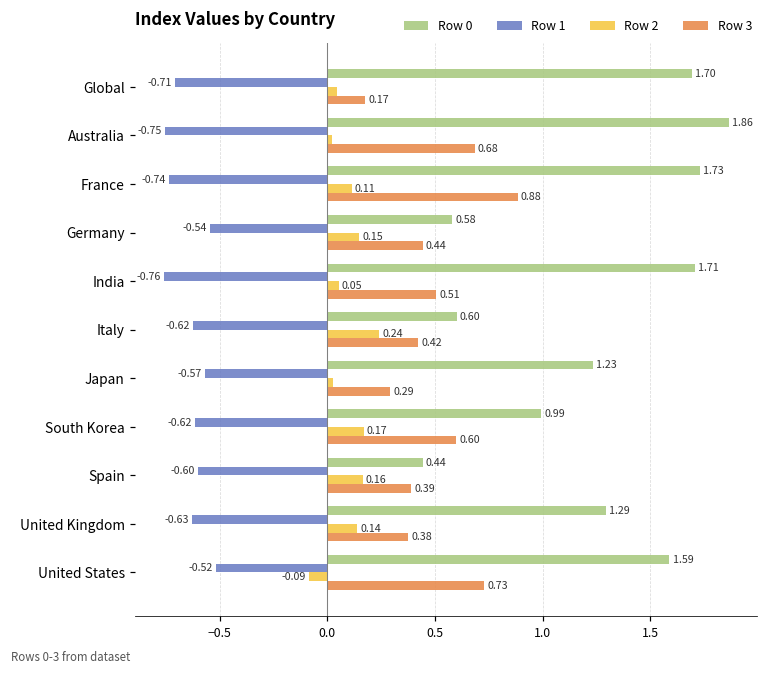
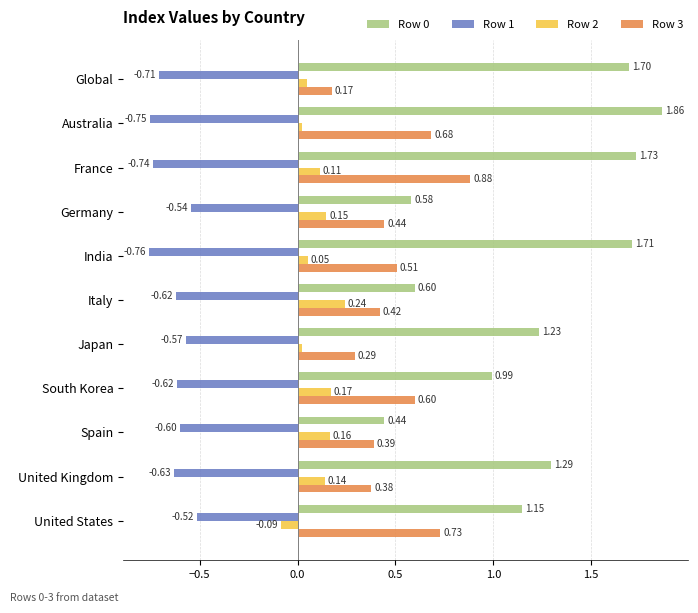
  {
    "Row 0": {
      "Global": 1.70,
      "Australia": 1.86,
      "France": 1.73,
      "Germany": 0.58,
      "India": 1.71,
      "Italy": 0.60,
      "Japan": 1.23,
      "South Korea": 0.99,
      "Spain": 0.44,
      "United Kingdom": 1.29,
-     "United States": 1.59
+     "United States": 1.15
    },
    "Row 1": {
      "Global": -0.71,
      "Australia": -0.75,
      "France": -0.74,
      "Germany": -0.54,
      "India": -0.76,
      "Italy": -0.62,
      "Japan": -0.57,
      "South Korea": -0.62,
      "Spain": -0.60,
      "United Kingdom": -0.63,
      "United States": -0.52
    },
    "Row 2": {
      "France": 0.11,
      "Germany": 0.15,
      "India": 0.05,
      "Italy": 0.24,
      "South Korea": 0.17,
      "Spain": 0.16,
      "United Kingdom": 0.14,
      "United States": -0.09
    },
    "Row 3": {
      "Global": 0.17,
      "Australia": 0.68,
      "France": 0.88,
      "Germany": 0.44,
      "India": 0.51,
      "Italy": 0.42,
      "Japan": 0.29,
      "South Korea": 0.60,
      "Spain": 0.39,
      "United Kingdom": 0.38,
      "United States": 0.73
    }
  }
